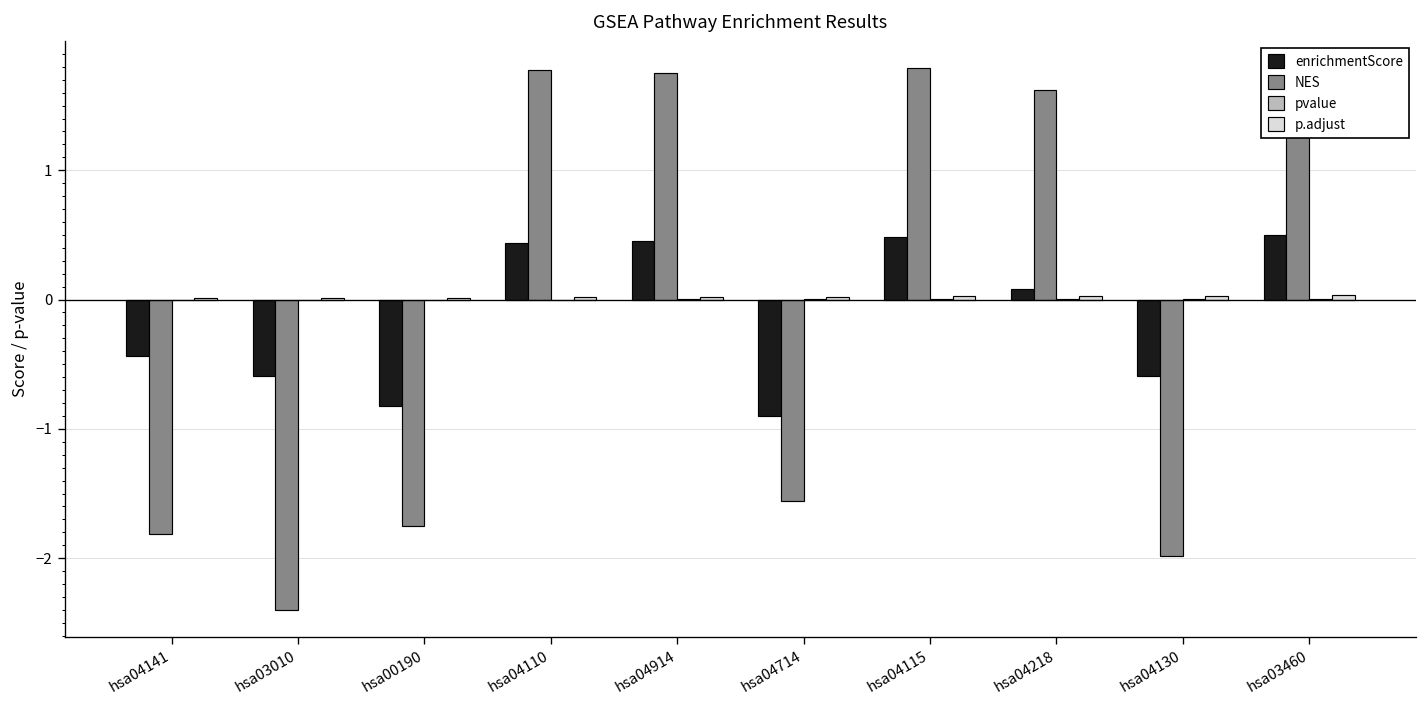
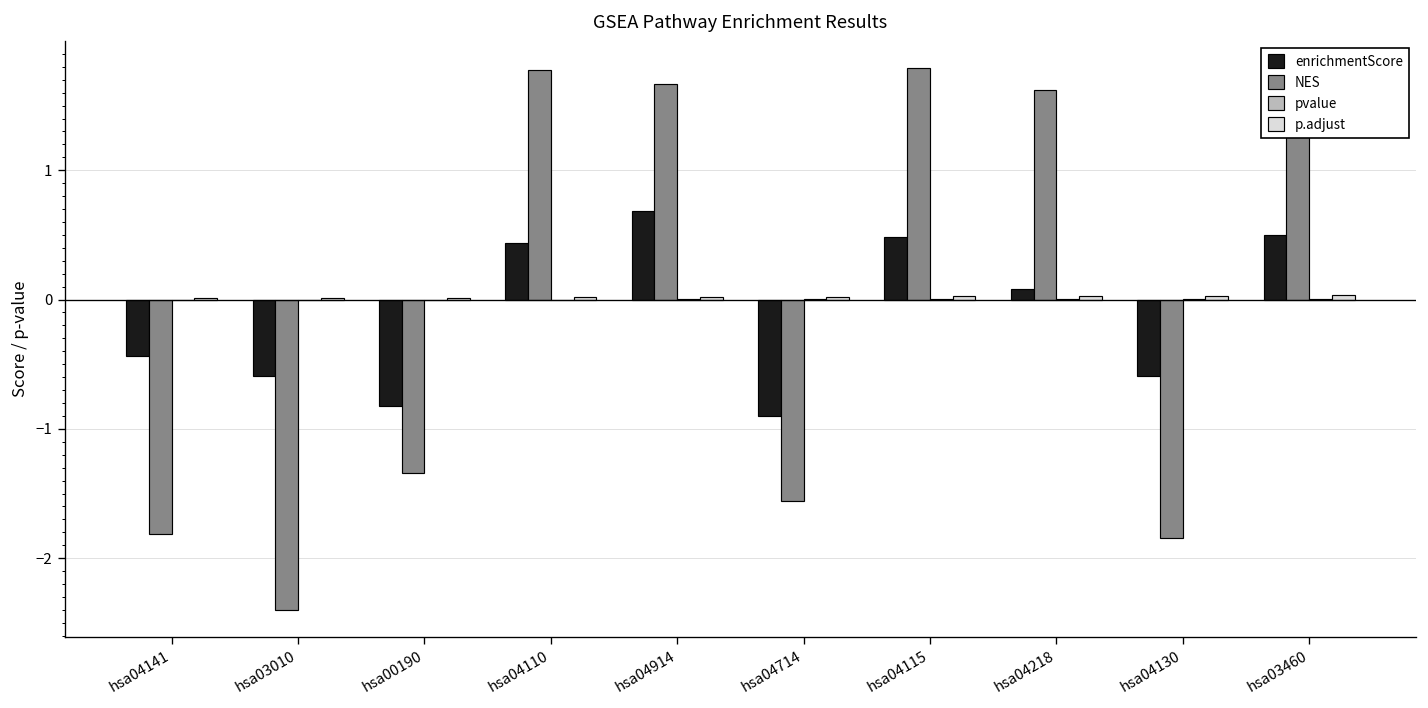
  {
    "enrichmentScore": {
      "hsa04141": -0.44,
      "hsa03010": -0.59,
      "hsa00190": -0.82,
      "hsa04110": 0.44,
-     "hsa04914": 0.45,
+     "hsa04914": 0.69,
      "hsa04714": -0.90,
      "hsa04115": 0.48,
      "hsa04218": 0.08,
      "hsa04130": -0.59,
      "hsa03460": 0.50
    },
    "NES": {
      "hsa04141": -1.81,
      "hsa03010": -2.40,
-     "hsa00190": -1.75,
+     "hsa00190": -1.34,
      "hsa04110": 1.78,
-     "hsa04914": 1.76,
+     "hsa04914": 1.67,
      "hsa04714": -1.56,
      "hsa04115": 1.79,
      "hsa04218": 1.62,
-     "hsa04130": -1.99
+     "hsa04130": -1.85
    }
  }
